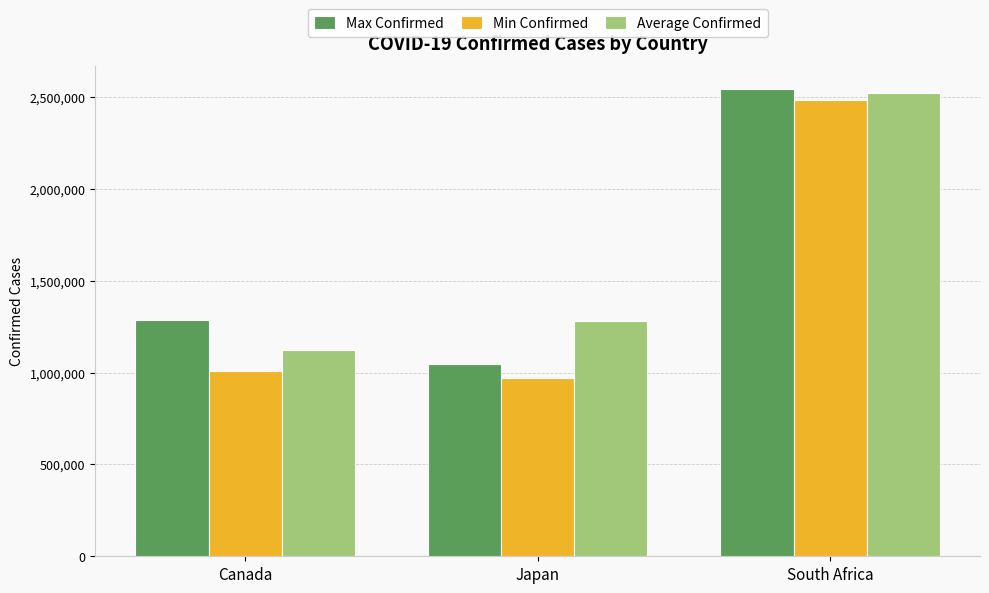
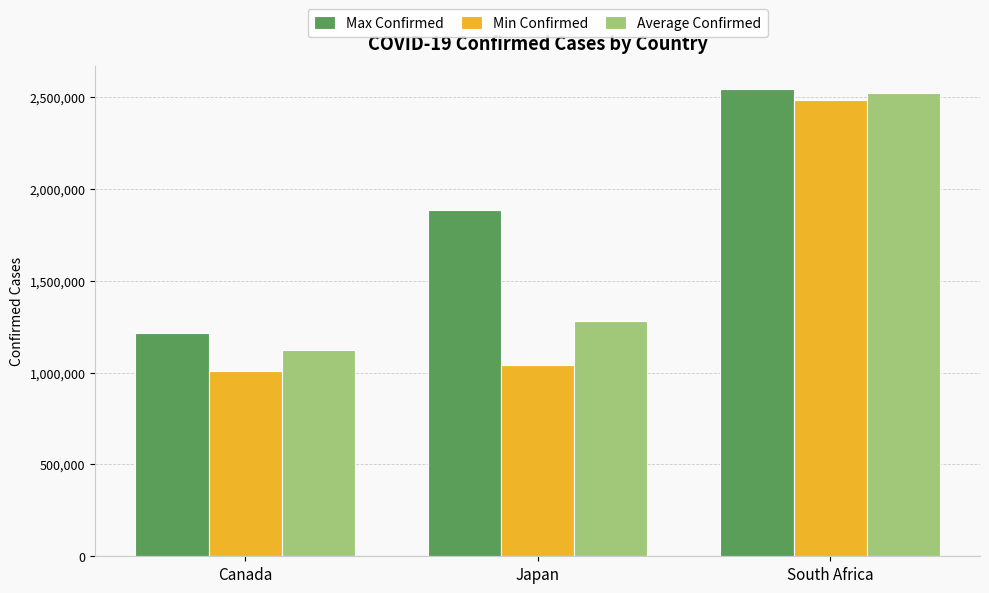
  {
    "Max Confirmed": {
-     "Canada": "1,290,000",
-     "Japan": "1,040,000",
+     "Canada": "1,210,000",
+     "Japan": "1,880,000",
      "South Africa": "2,540,000"
    },
    "Min Confirmed": {
      "Canada": "1,010,000",
-     "Japan": "970,000",
+     "Japan": "1,040,000",
      "South Africa": "2,480,000"
    },
    "Average Confirmed": {
      "Canada": "1,120,000",
      "Japan": "1,280,000",
      "South Africa": "2,520,000"
    }
  }
